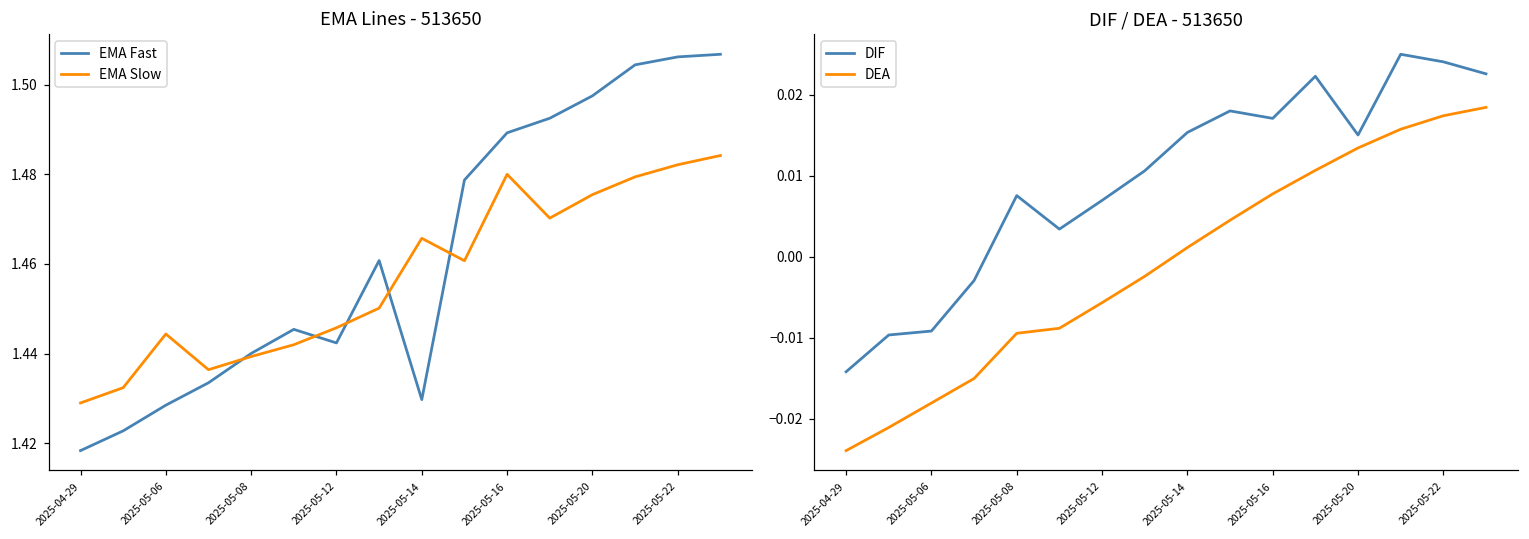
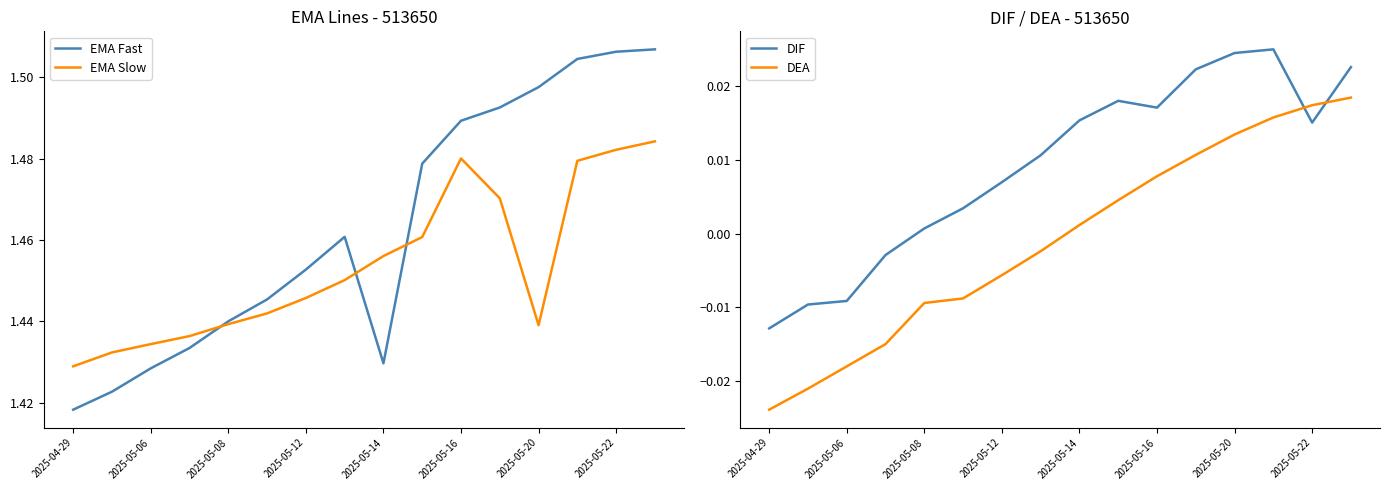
  {
    "EMA Lines - 513650": {
      "EMA Fast": {
        "2025-04-29": 1.418,
        "2025-05-06": 1.428,
        "2025-05-08": 1.440,
-       "2025-05-12": 1.442,
+       "2025-05-12": 1.453,
        "2025-05-14": 1.430,
        "2025-05-16": 1.489,
        "2025-05-20": 1.498,
        "2025-05-22": 1.506
      },
      "EMA Slow": {
        "2025-04-29": 1.429,
-       "2025-05-06": 1.444,
+       "2025-05-06": 1.434,
        "2025-05-08": 1.439,
        "2025-05-12": 1.446,
-       "2025-05-14": 1.466,
+       "2025-05-14": 1.456,
        "2025-05-16": 1.480,
-       "2025-05-20": 1.475,
+       "2025-05-20": 1.439,
        "2025-05-22": 1.482
      }
    },
    "DIF / DEA - 513650": {
      "DIF": {
-       "2025-04-29": -0.014,
+       "2025-04-29": -0.013,
        "2025-05-06": -0.009,
-       "2025-05-08": 0.008,
+       "2025-05-08": 0.001,
        "2025-05-12": 0.007,
        "2025-05-14": 0.015,
        "2025-05-16": 0.017,
-       "2025-05-20": 0.015,
-       "2025-05-22": 0.024
+       "2025-05-20": 0.025,
+       "2025-05-22": 0.015
      },
      "DEA": {
        "2025-04-29": -0.024,
        "2025-05-06": -0.018,
        "2025-05-08": -0.009,
        "2025-05-12": -0.006,
        "2025-05-14": 0.001,
        "2025-05-16": 0.008,
        "2025-05-20": 0.013,
        "2025-05-22": 0.017
      }
    }
  }
